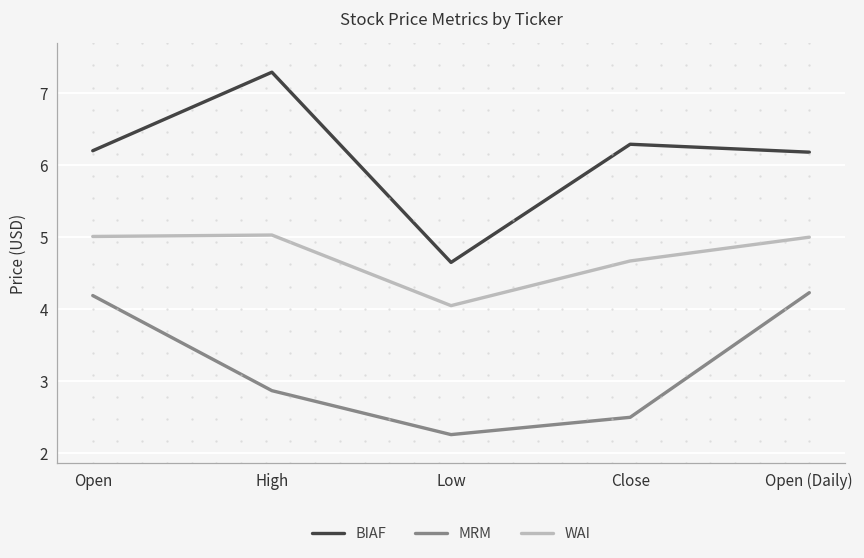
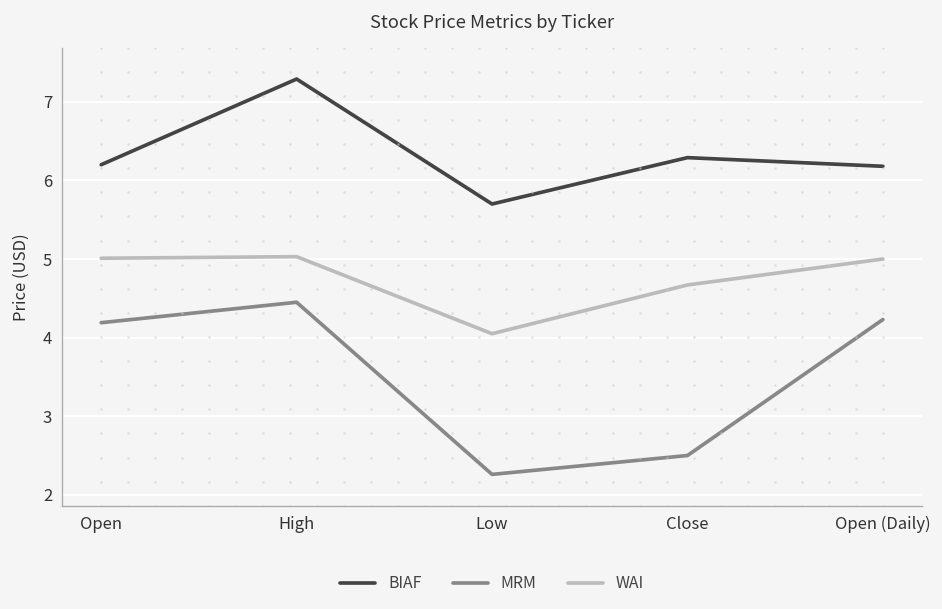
  {
    "BIAF": {
      "Open": 6.2,
      "High": 7.3,
-     "Low": 4.7,
+     "Low": 5.7,
      "Close": 6.3
    },
    "MRM": {
      "Open": 4.2,
-     "High": 2.9,
+     "High": 4.5,
      "Low": 2.3,
      "Close": 2.5,
      "Open (Daily)": 4.2
    }
  }
